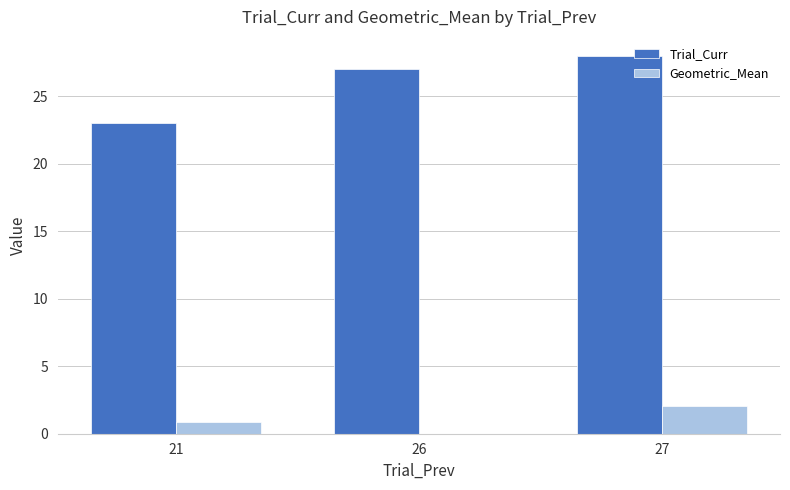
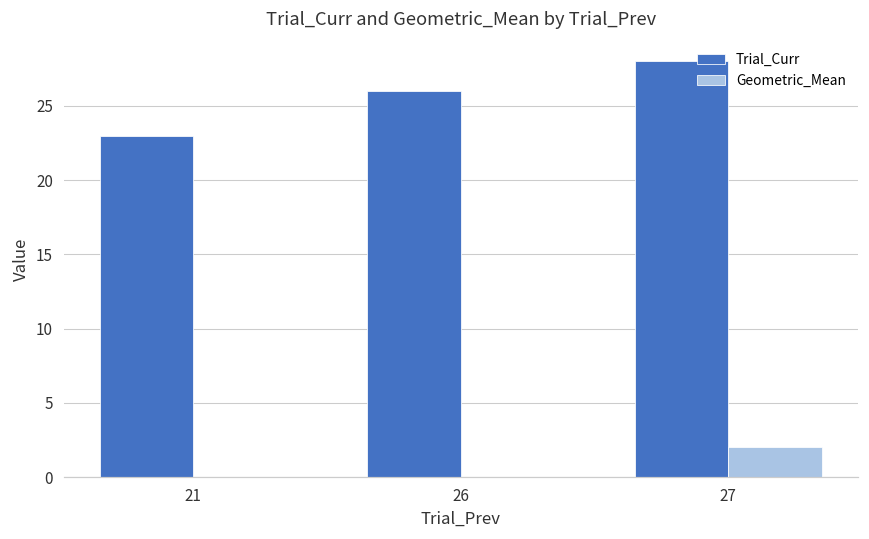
  {
    "Trial_Curr": {
      "21": 23,
-     "26": 27,
+     "26": 26,
      "27": 28
    },
    "Geometric_Mean": {
-     "21": 0.9,
+     "21": 0.0,
      "27": 2.1
    }
  }
